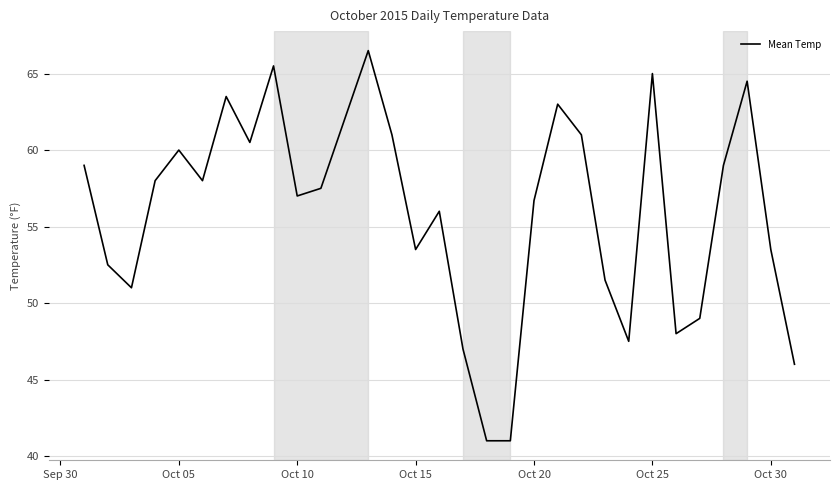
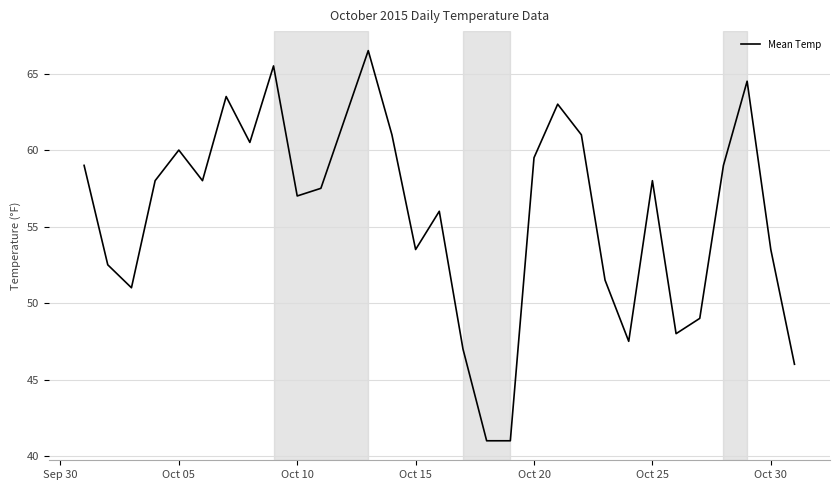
  {
    "Oct 05": 60.0,
    "Oct 10": 57.0,
    "Oct 15": 53.5,
-   "Oct 20": 56.7,
-   "Oct 25": 65,
+   "Oct 20": 59.5,
+   "Oct 25": 58,
    "Oct 30": 53.5
  }
